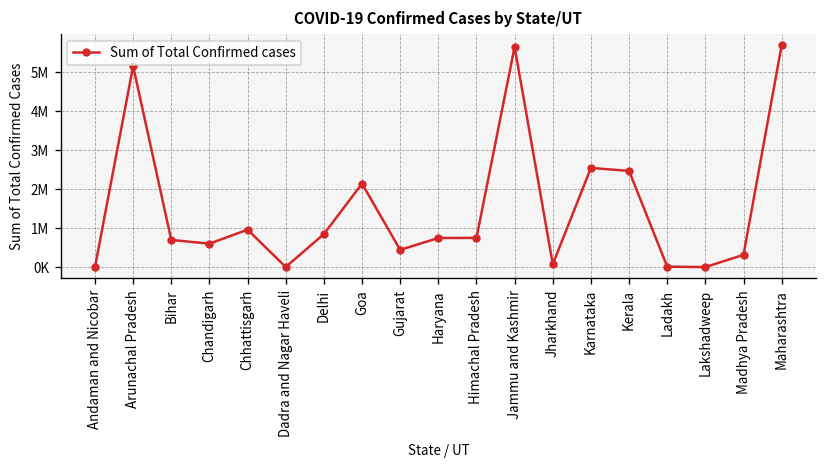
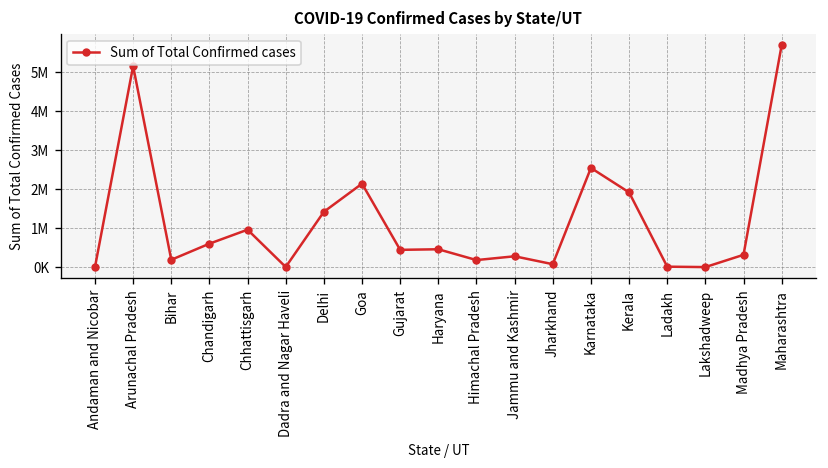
  {
    "Andaman and Nicobar": 0,
    "Arunachal Pradesh": 5200000,
-   "Bihar": 700000,
+   "Bihar": 200000,
    "Chandigarh": 600000,
    "Chhattisgarh": 1000000,
    "Dadra and Nagar Haveli": 0,
-   "Delhi": 900000,
+   "Delhi": 1400000,
    "Goa": 2100000,
    "Gujarat": 400000,
-   "Haryana": 800000,
-   "Himachal Pradesh": 800000,
-   "Jammu and Kashmir": 5600000,
+   "Haryana": 500000,
+   "Himachal Pradesh": 200000,
+   "Jammu and Kashmir": 300000,
    "Jharkhand": 100000,
    "Karnataka": 2500000,
-   "Kerala": 2500000,
+   "Kerala": 1900000,
    "Ladakh": 0,
    "Lakshadweep": 0,
    "Madhya Pradesh": 300000,
    "Maharashtra": 5700000
  }
